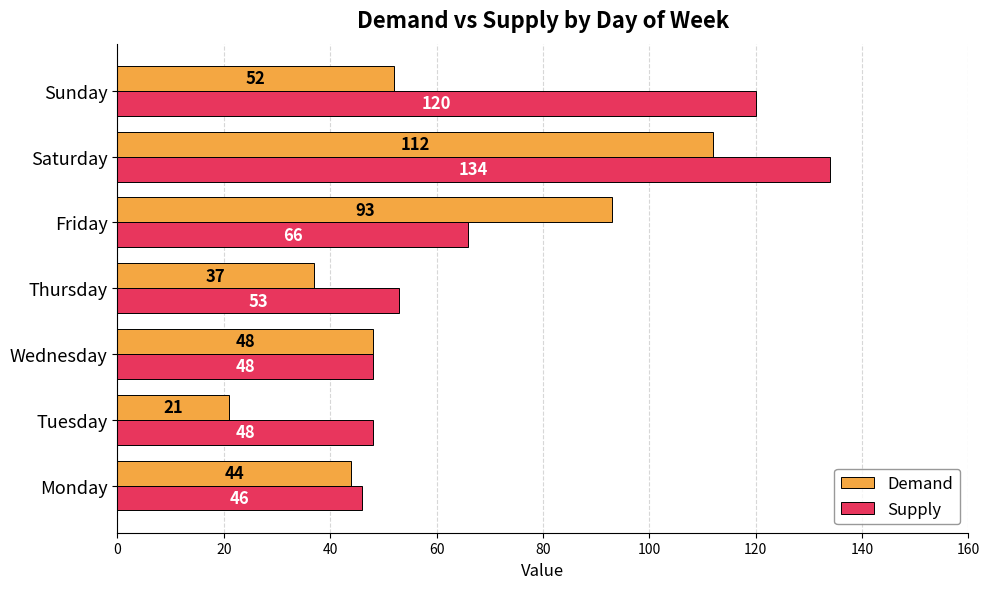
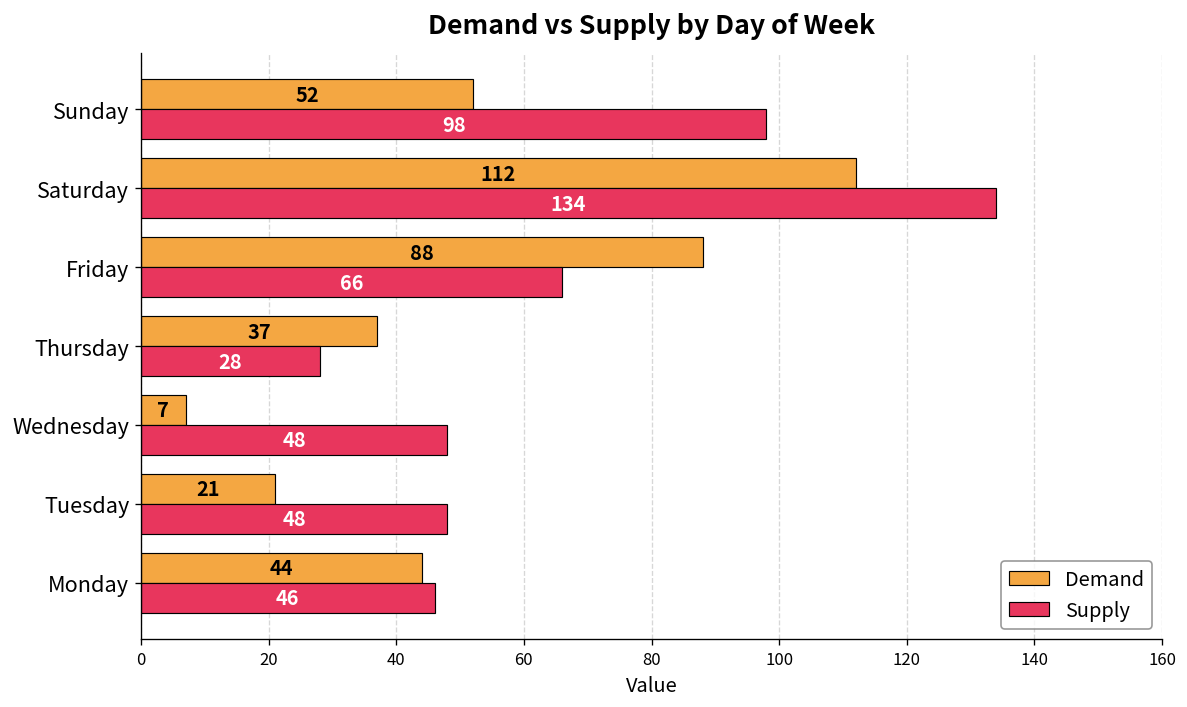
  {
    "Demand": {
      "Sunday": 52,
      "Saturday": 112,
-     "Friday": 93,
+     "Friday": 88,
      "Thursday": 37,
-     "Wednesday": 48,
+     "Wednesday": 7,
      "Tuesday": 21,
      "Monday": 44
    },
    "Supply": {
-     "Sunday": 120,
+     "Sunday": 98,
      "Saturday": 134,
      "Friday": 66,
-     "Thursday": 53,
+     "Thursday": 28,
      "Wednesday": 48,
      "Tuesday": 48,
      "Monday": 46
    }
  }
